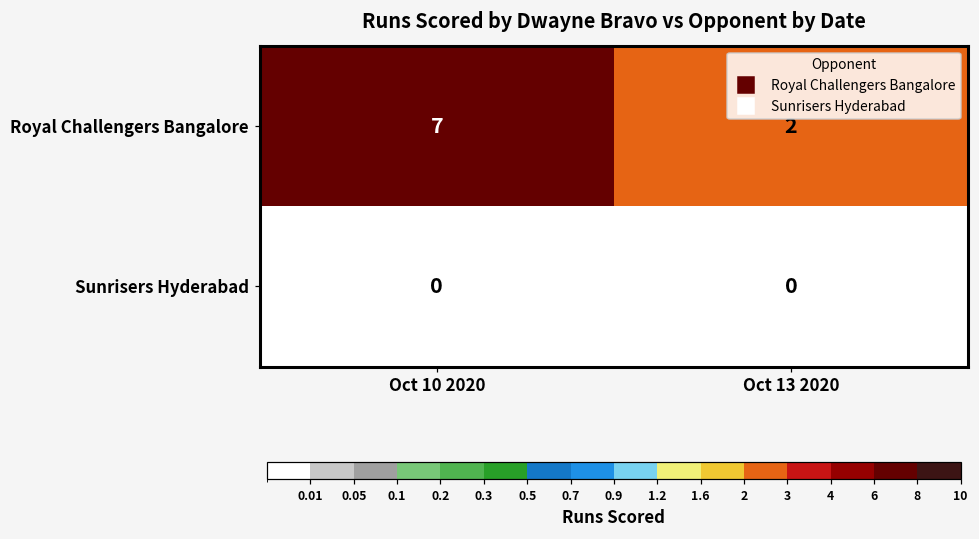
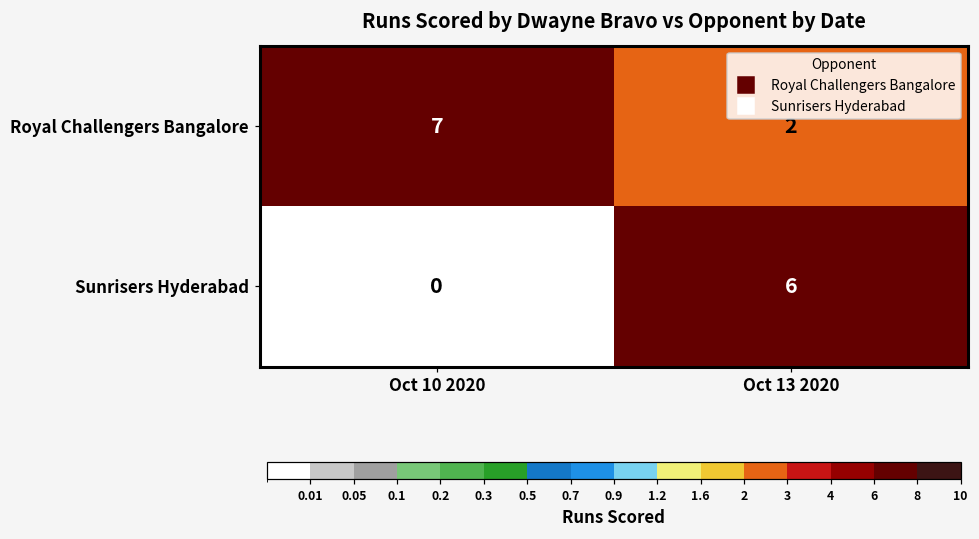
  {
    "Royal Challengers Bangalore": {
      "Oct 10 2020": 7
    },
    "Sunrisers Hyderabad": {
      "Oct 10 2020": 0,
-     "Oct 13 2020": 0
+     "Oct 13 2020": 6
    }
  }
